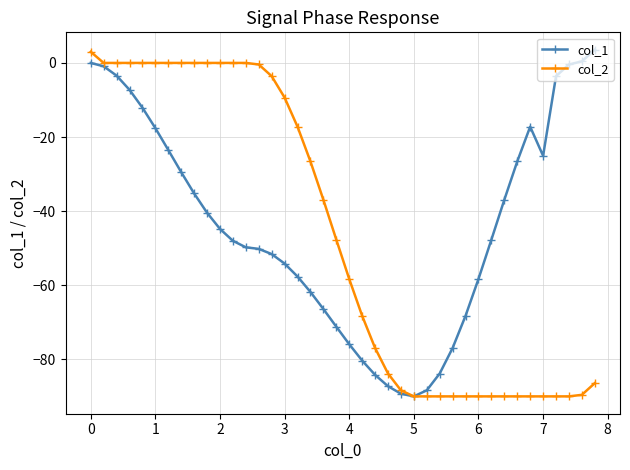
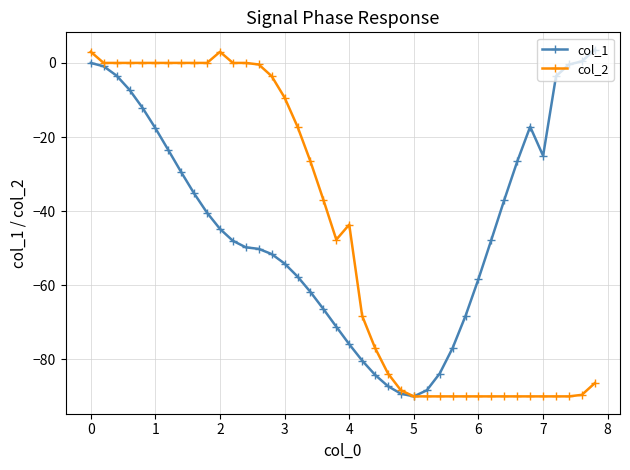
  {
    "col_1": {
      "0": 0,
      "1": -18,
      "2": -45,
      "3": -54,
      "4": -76,
      "6": -58,
      "7": -25
    },
    "col_2": {
      "0": 3,
      "1": 0,
-     "2": 0,
+     "2": 3,
      "3": -9,
-     "4": -58,
+     "4": -44,
      "6": -90,
      "7": -90
    }
  }
